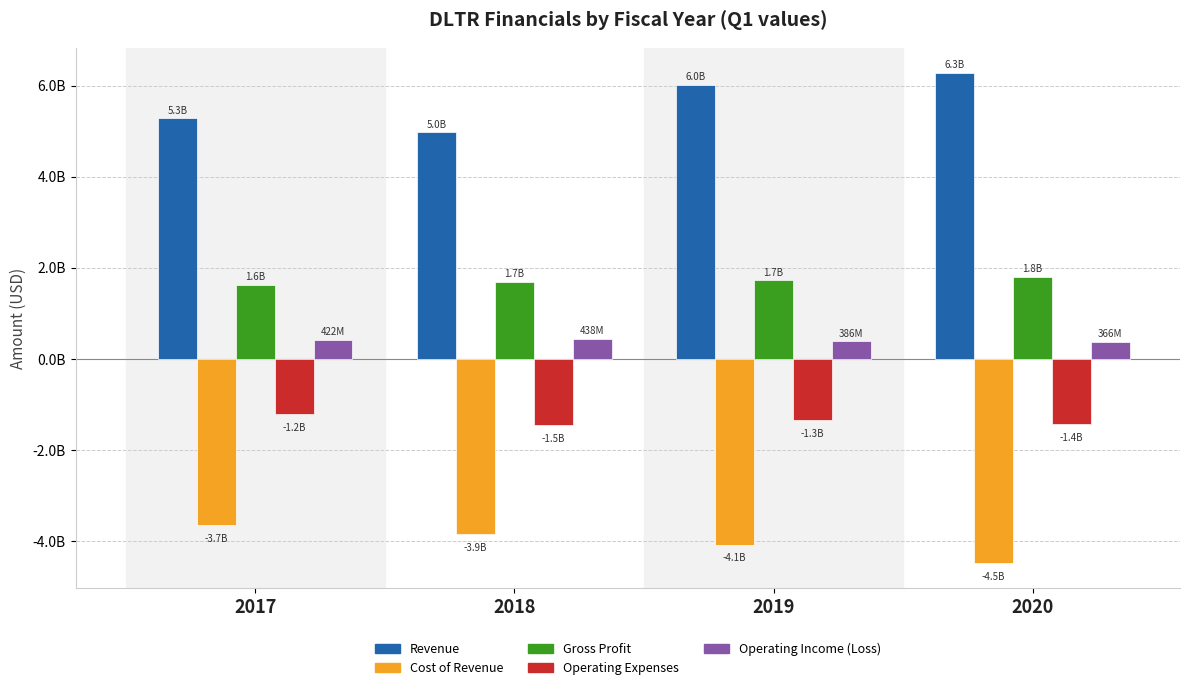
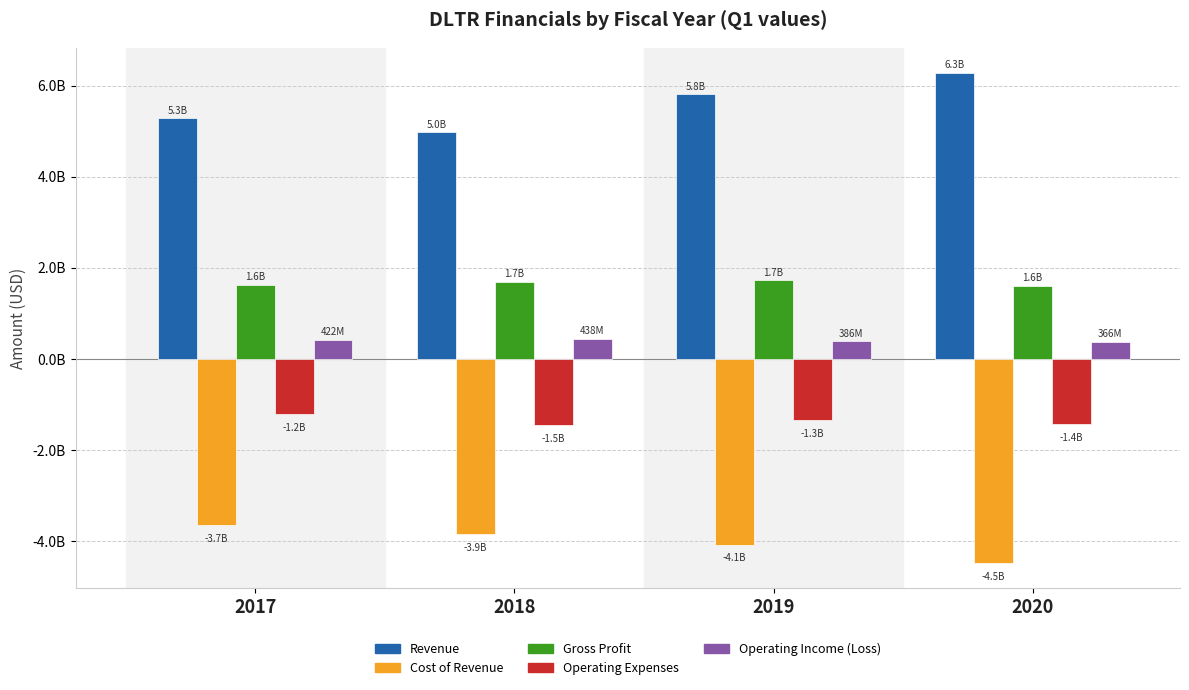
  {
    "Revenue": {
      "2017": "5.3B",
      "2018": "5.0B",
-     "2019": "6.0B",
+     "2019": "5.8B",
      "2020": "6.3B"
    },
    "Cost of Revenue": {
      "2017": "-3.7B",
      "2018": "-3.9B",
      "2019": "-4.1B",
      "2020": "-4.5B"
    },
    "Gross Profit": {
      "2017": "1.6B",
      "2018": "1.7B",
      "2019": "1.7B",
-     "2020": "1.8B"
+     "2020": "1.6B"
    },
    "Operating Expenses": {
      "2017": "-1.2B",
      "2018": "-1.5B",
      "2019": "-1.3B",
      "2020": "-1.4B"
    },
    "Operating Income (Loss)": {
      "2017": "422M",
      "2018": "438M",
      "2019": "386M",
      "2020": "366M"
    }
  }
